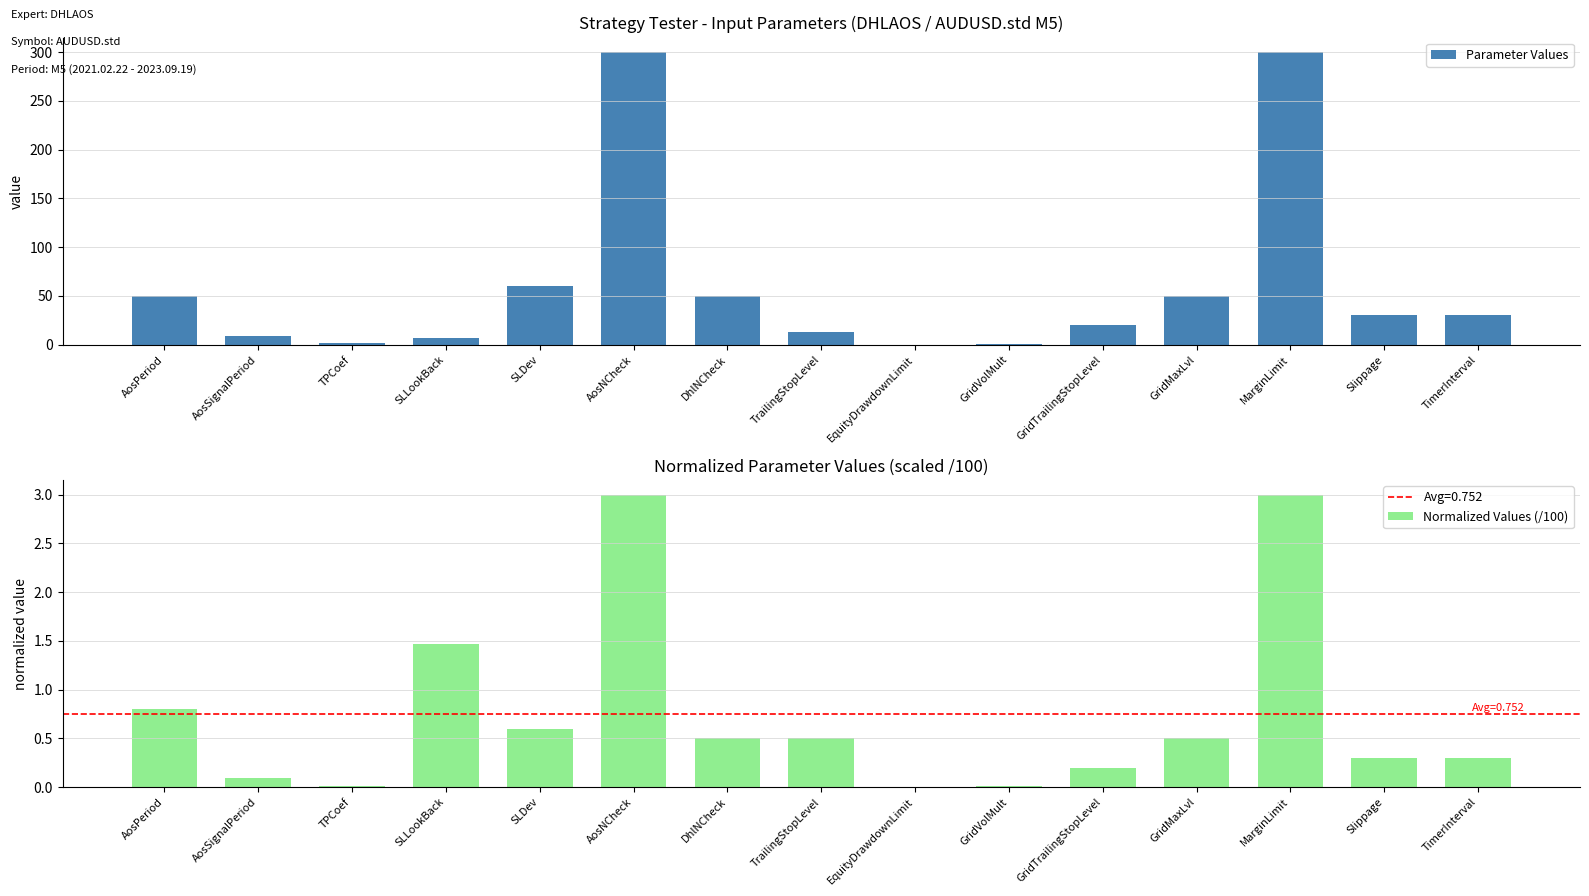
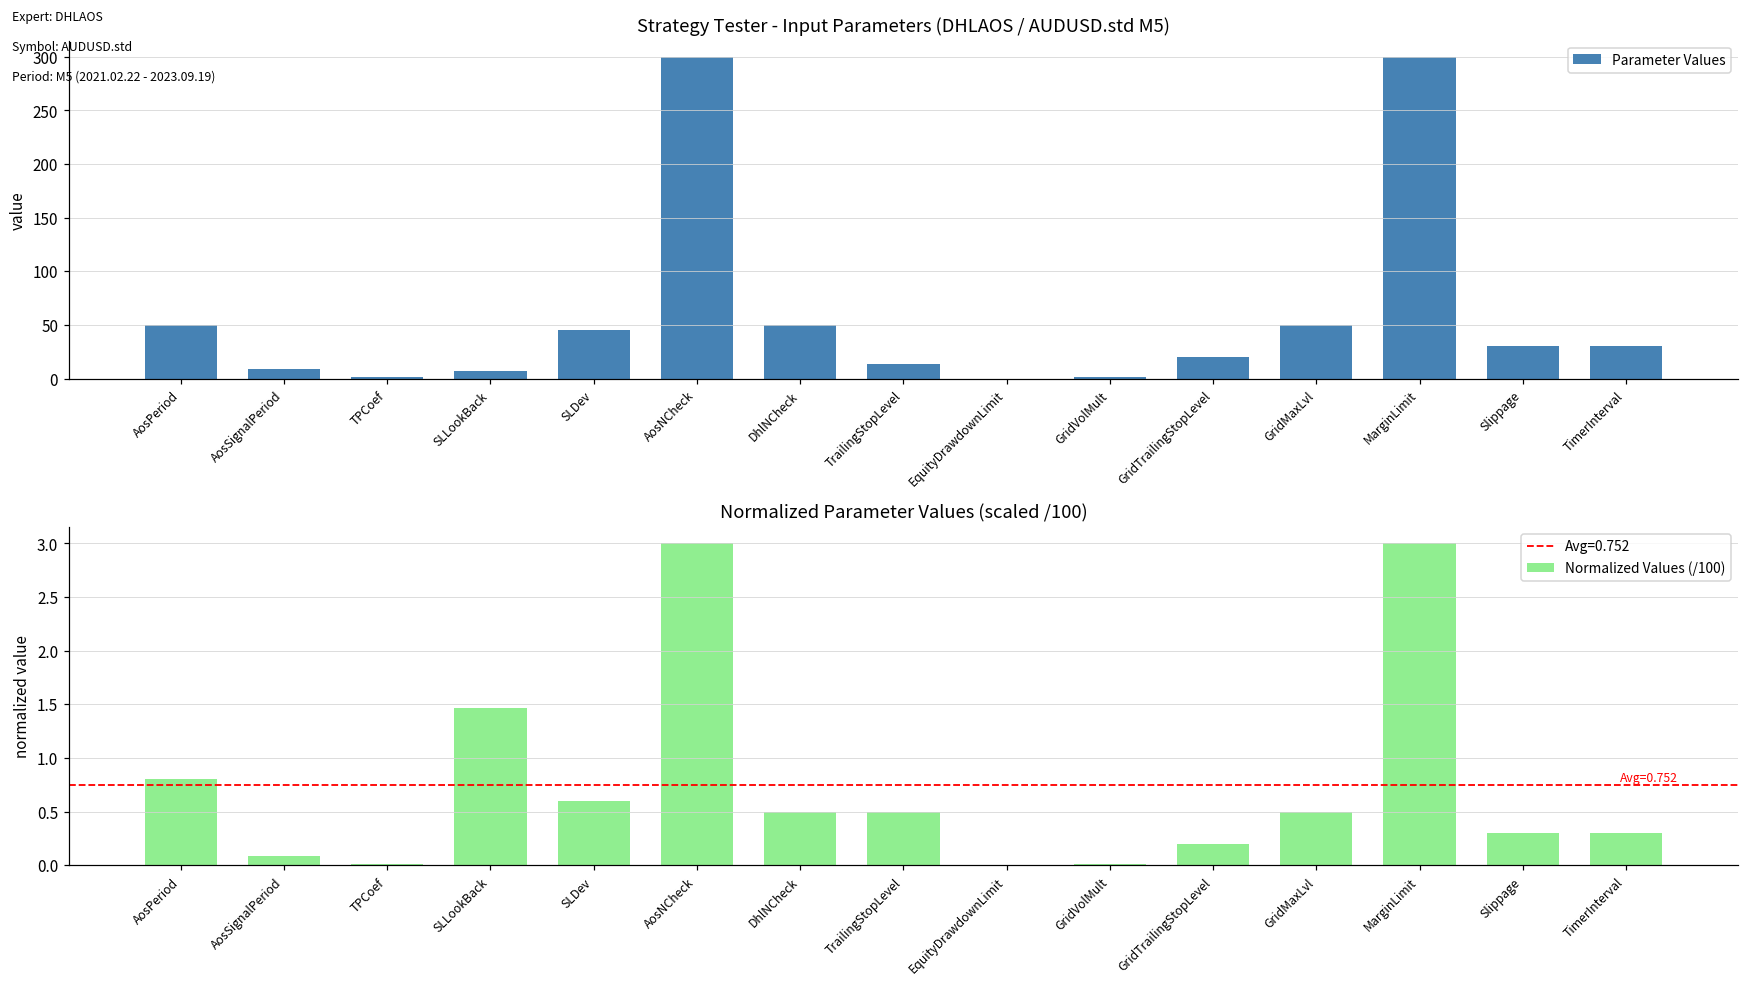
  {
    "Strategy Tester - Input Parameters (DHLAOS / AUDUSD.std M5)": {
      "AosPeriod": 50,
      "AosSignalPeriod": 10,
      "SLLookBack": 10,
-     "SLDev": 60,
+     "SLDev": 50,
      "AosNCheck": 300,
      "DhlNCheck": 50,
      "TrailingStopLevel": 10,
      "EquityDrawdownLimit": 0,
      "GridTrailingStopLevel": 20,
      "GridMaxLvl": 50,
      "MarginLimit": 300,
      "Slippage": 30,
      "TimerInterval": 30
    },
    "Normalized Parameter Values (scaled /100)": {
      "AosPeriod": 0.8,
      "AosSignalPeriod": 0.1,
      "SLLookBack": 1.5,
      "SLDev": 0.6,
      "AosNCheck": 3.0,
      "DhlNCheck": 0.5,
      "TrailingStopLevel": 0.5,
      "EquityDrawdownLimit": 0.0,
      "GridTrailingStopLevel": 0.2,
      "GridMaxLvl": 0.5,
      "MarginLimit": 3.0,
      "Slippage": 0.3,
      "TimerInterval": 0.3
    }
  }
